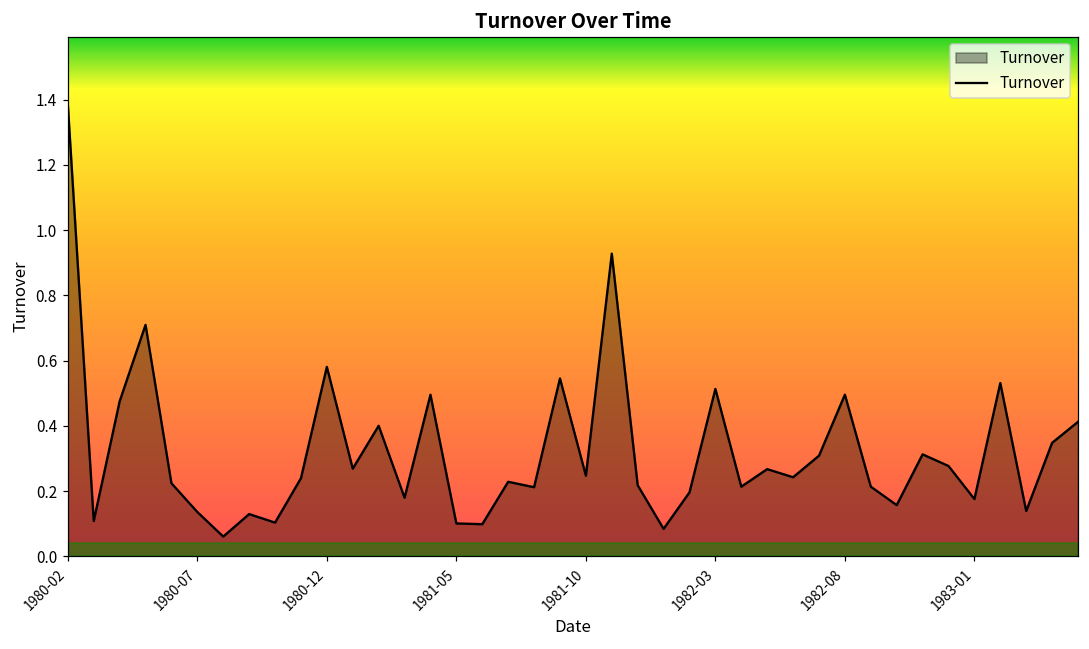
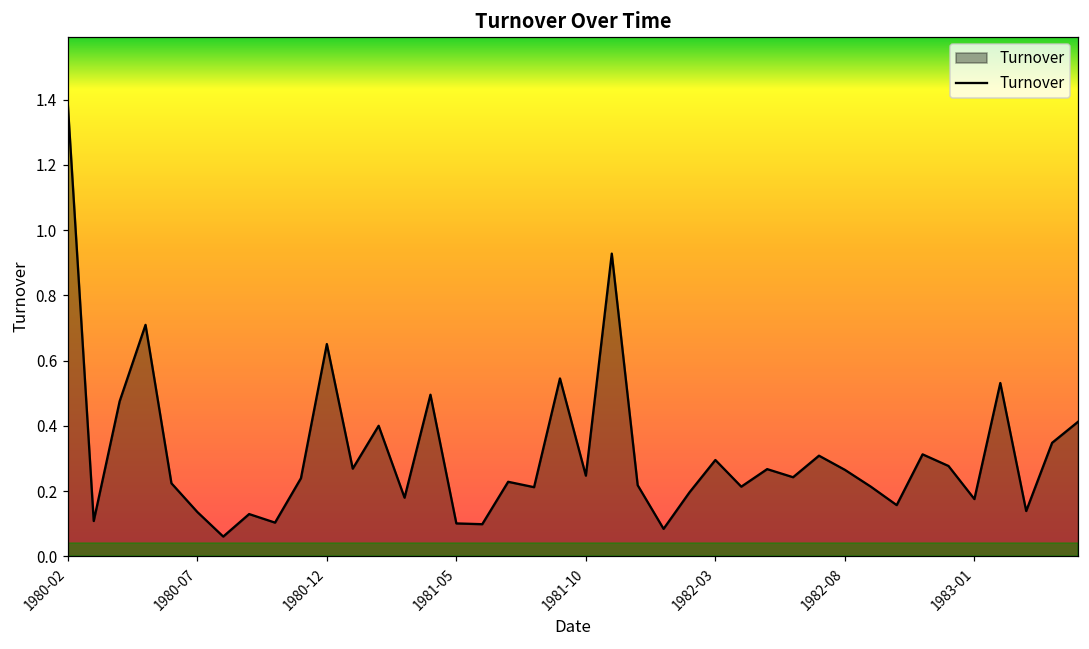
  {
    "1980-02": 1.39,
    "1980-07": 0.14,
-   "1980-12": 0.58,
+   "1980-12": 0.65,
    "1981-05": 0.10,
    "1981-10": 0.25,
-   "1982-03": 0.51,
-   "1982-08": 0.50,
+   "1982-03": 0.30,
+   "1982-08": 0.27,
    "1983-01": 0.18
  }
